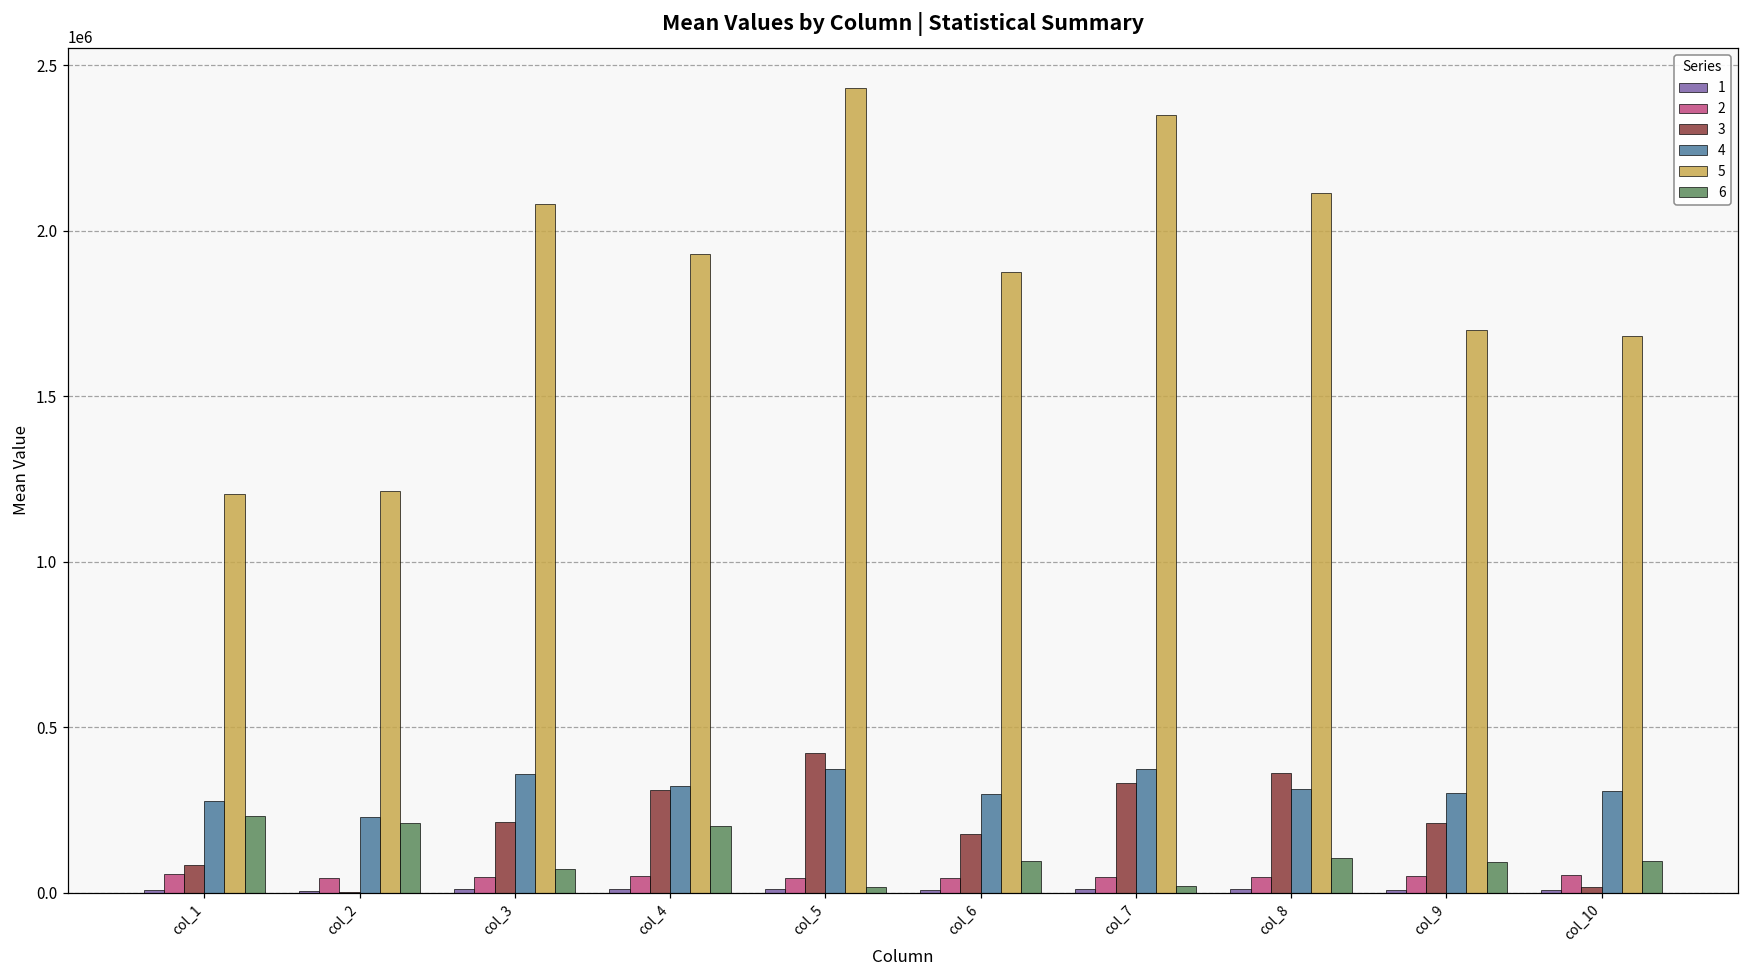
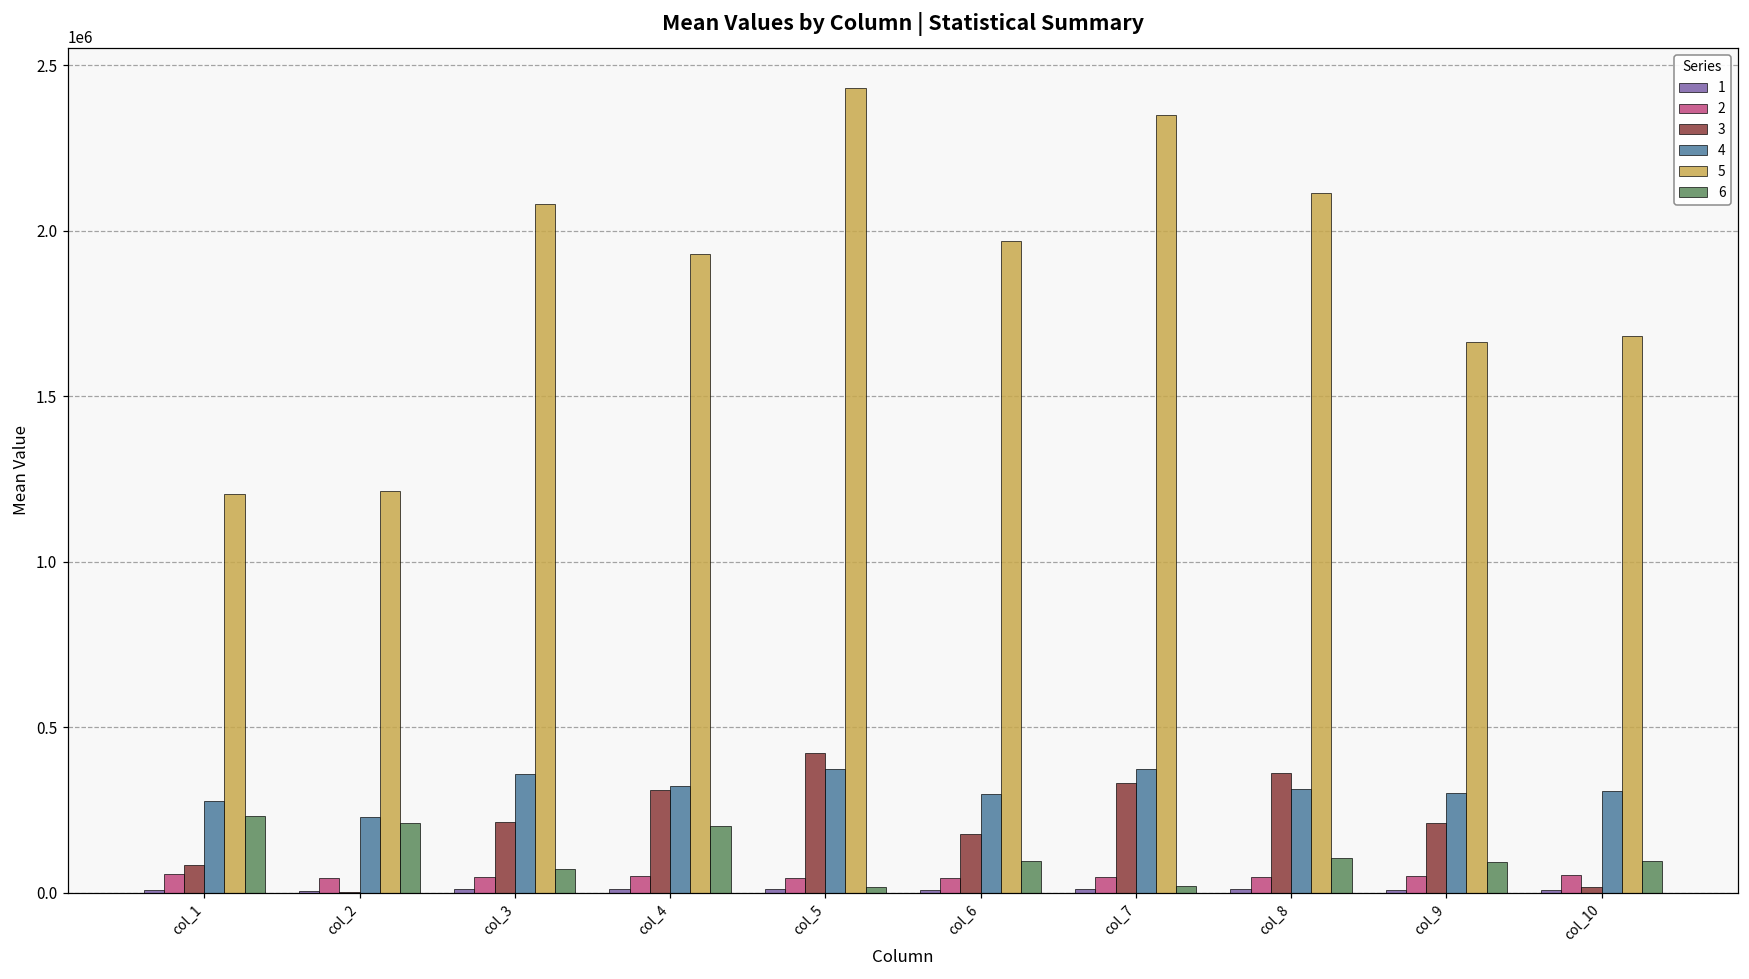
  {
    "2": {
      "col_1": 60000,
      "col_2": 40000,
      "col_3": 50000,
      "col_4": 50000,
      "col_5": 50000,
      "col_6": 40000,
      "col_7": 50000,
      "col_8": 50000,
      "col_9": 50000,
      "col_10": 50000
    },
    "3": {
      "col_1": 80000,
      "col_3": 210000,
      "col_4": 310000,
      "col_5": 420000,
      "col_6": 180000,
      "col_7": 330000,
      "col_8": 360000,
      "col_9": 210000,
      "col_10": 20000
    },
    "5": {
      "col_1": 1200000,
      "col_2": 1210000,
      "col_3": 2080000,
      "col_4": 1930000,
      "col_5": 2430000,
-     "col_6": 1880000,
+     "col_6": 1970000,
      "col_7": 2350000,
      "col_8": 2110000,
-     "col_9": 1700000,
+     "col_9": 1660000,
      "col_10": 1680000
    },
    "6": {
      "col_1": 230000,
      "col_2": 210000,
      "col_3": 70000,
      "col_4": 200000,
      "col_5": 20000,
      "col_6": 100000,
      "col_7": 20000,
      "col_8": 110000,
      "col_9": 90000,
      "col_10": 100000
    }
  }
